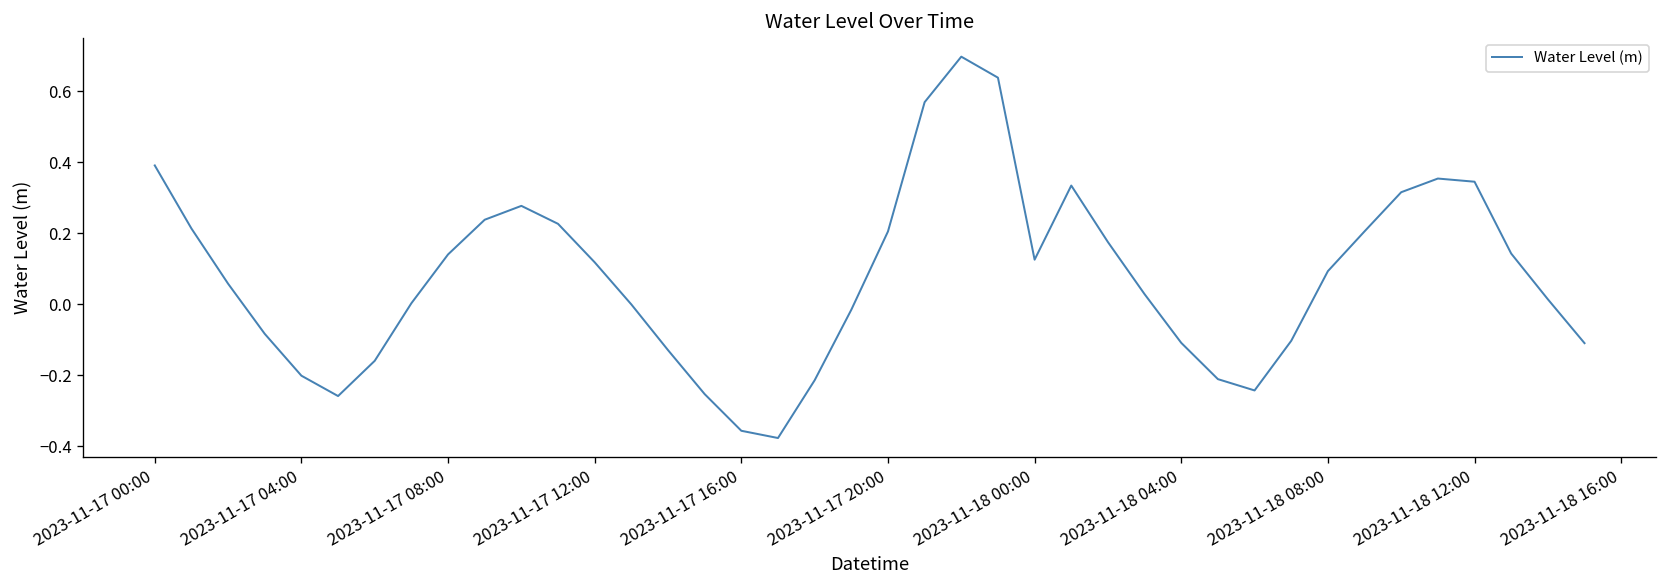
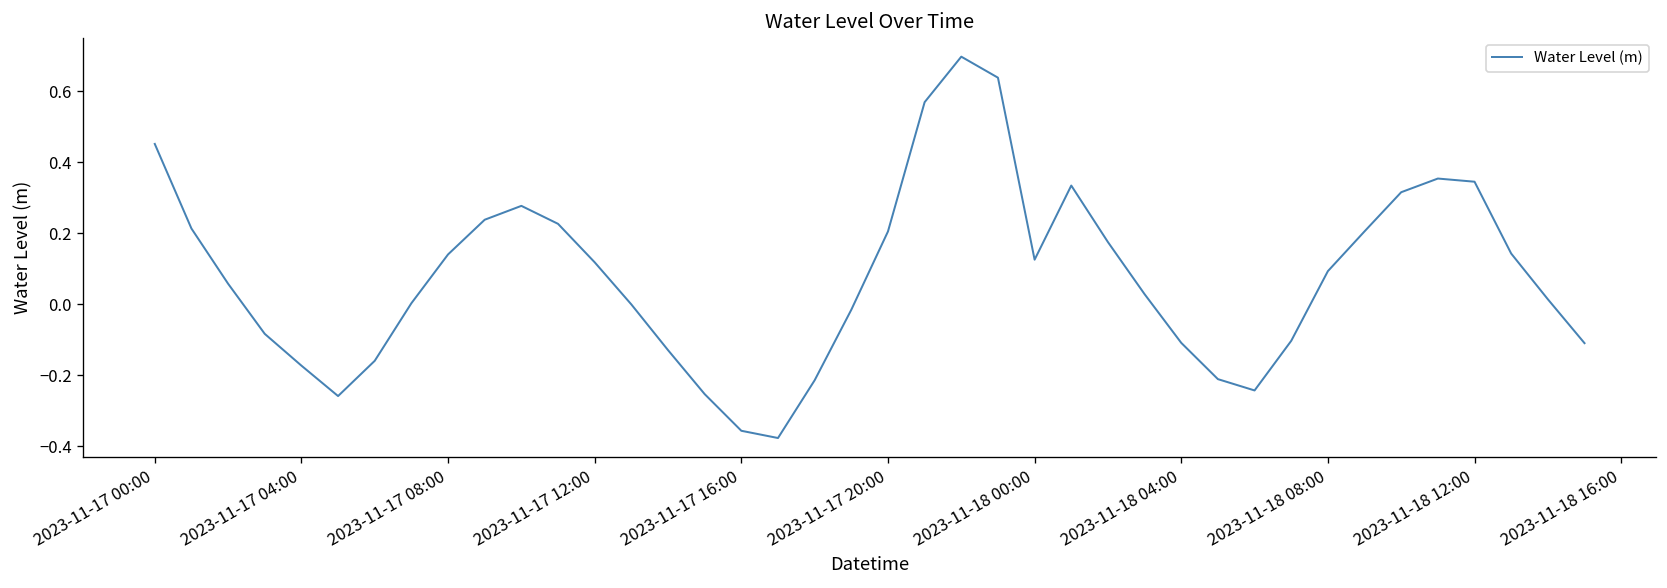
  {
-   "2023-11-17 00:00": 0.39,
-   "2023-11-17 04:00": -0.20,
+   "2023-11-17 00:00": 0.45,
+   "2023-11-17 04:00": -0.17,
    "2023-11-17 08:00": 0.14,
    "2023-11-17 12:00": 0.12,
    "2023-11-17 16:00": -0.36,
    "2023-11-17 20:00": 0.20,
    "2023-11-18 00:00": 0.13,
    "2023-11-18 04:00": -0.11,
    "2023-11-18 08:00": 0.09,
    "2023-11-18 12:00": 0.34
  }
